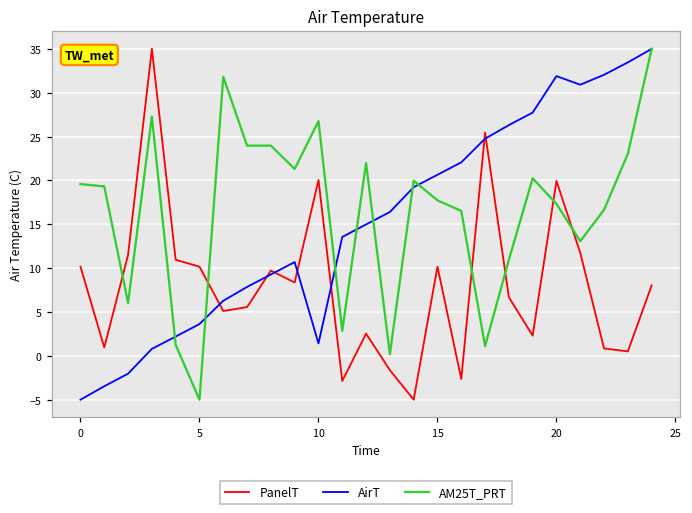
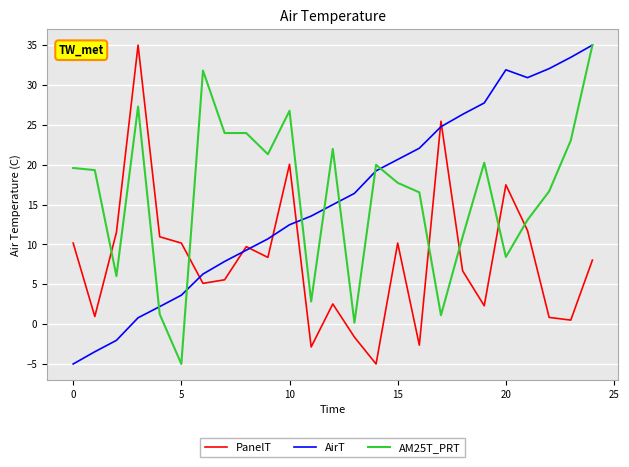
  {
    "PanelT": {
      "0": 10,
      "5": 10,
      "10": 20,
      "15": 10,
-     "20": 20
+     "20": 17
    },
    "AirT": {
      "0": -5,
      "5": 4,
-     "10": 1,
+     "10": 12,
      "15": 21,
      "20": 32
    },
    "AM25T_PRT": {
      "0": 20,
      "5": -5,
      "10": 27,
      "15": 18,
-     "20": 17
+     "20": 8
    }
  }
